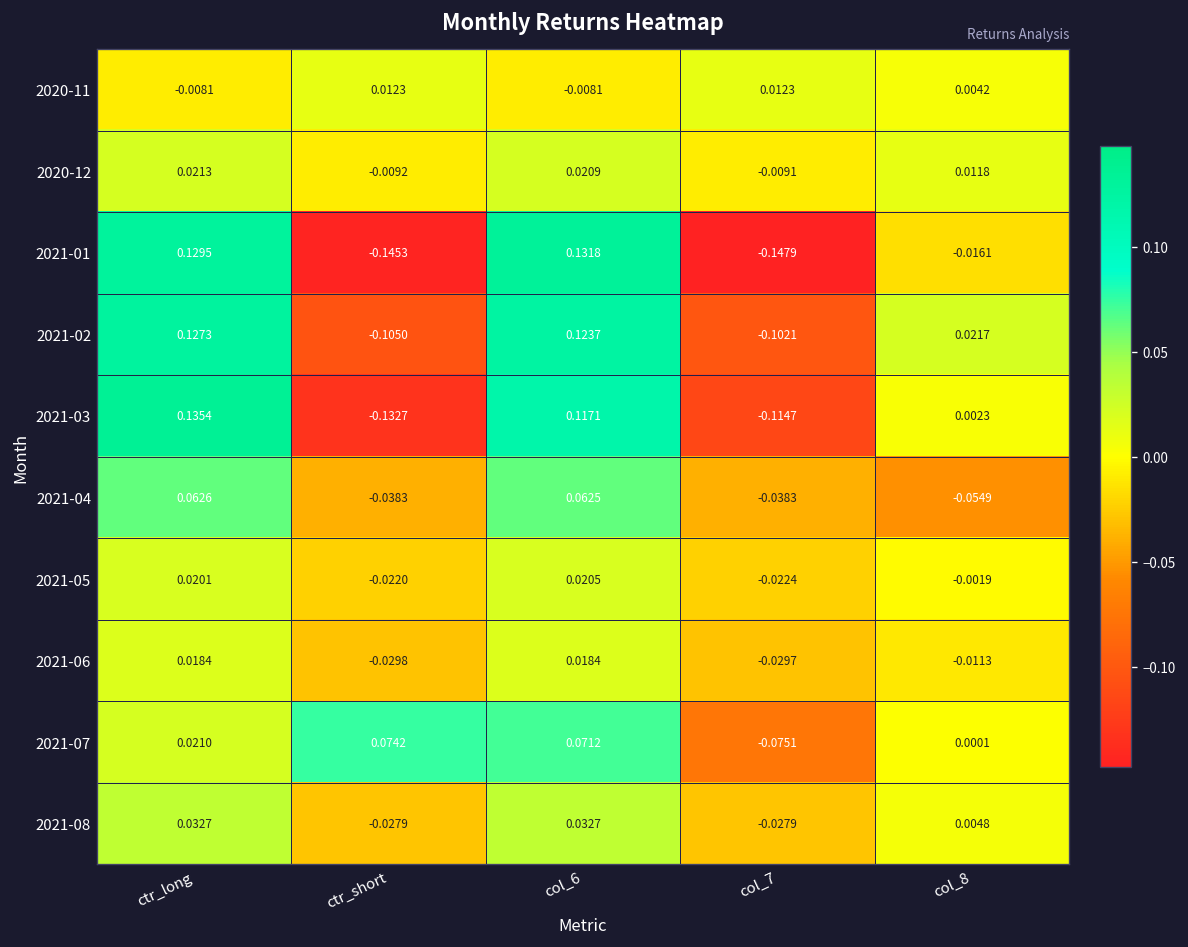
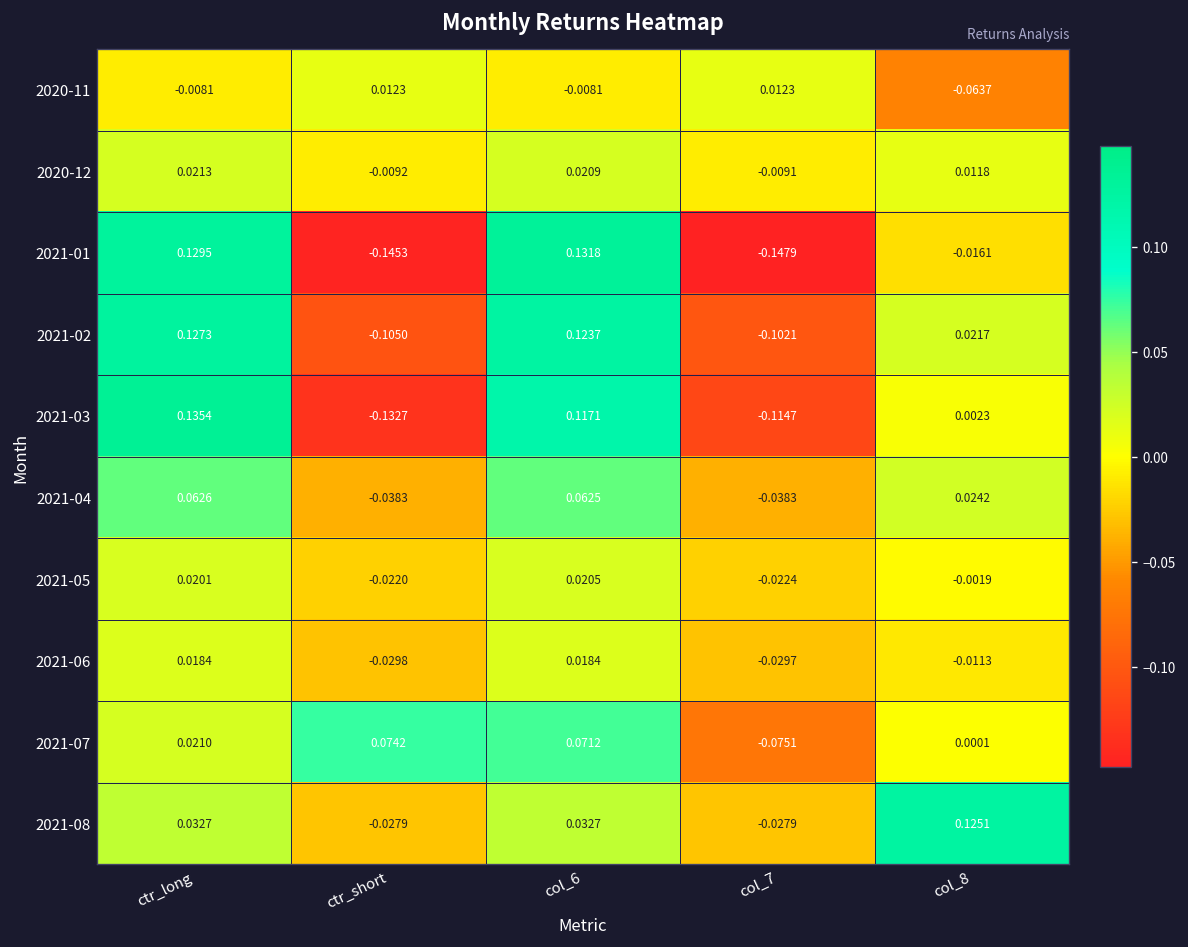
  {
    "2020-11": {
      "ctr_long": -0.0081,
      "ctr_short": 0.0123,
      "col_6": -0.0081,
      "col_7": 0.0123,
-     "col_8": 0.0042
+     "col_8": -0.0637
    },
    "2020-12": {
      "ctr_long": 0.0213,
      "ctr_short": -0.0092,
      "col_6": 0.0209,
      "col_7": -0.0091,
      "col_8": 0.0118
    },
    "2021-01": {
      "ctr_long": 0.1295,
      "ctr_short": -0.1453,
      "col_6": 0.1318,
      "col_7": -0.1479,
      "col_8": -0.0161
    },
    "2021-02": {
      "ctr_long": 0.1273,
      "ctr_short": -0.1050,
      "col_6": 0.1237,
      "col_7": -0.1021,
      "col_8": 0.0217
    },
    "2021-03": {
      "ctr_long": 0.1354,
      "ctr_short": -0.1327,
      "col_6": 0.1171,
      "col_7": -0.1147,
      "col_8": 0.0023
    },
    "2021-04": {
      "ctr_long": 0.0626,
      "ctr_short": -0.0383,
      "col_6": 0.0625,
      "col_7": -0.0383,
-     "col_8": -0.0549
+     "col_8": 0.0242
    },
    "2021-05": {
      "ctr_long": 0.0201,
      "ctr_short": -0.0220,
      "col_6": 0.0205,
      "col_7": -0.0224,
      "col_8": -0.0019
    },
    "2021-06": {
      "ctr_long": 0.0184,
      "ctr_short": -0.0298,
      "col_6": 0.0184,
      "col_7": -0.0297,
      "col_8": -0.0113
    },
    "2021-07": {
      "ctr_long": 0.0210,
      "ctr_short": 0.0742,
      "col_6": 0.0712,
      "col_7": -0.0751,
      "col_8": 0.0001
    },
    "2021-08": {
      "ctr_long": 0.0327,
      "ctr_short": -0.0279,
      "col_6": 0.0327,
      "col_7": -0.0279,
-     "col_8": 0.0048
+     "col_8": 0.1251
    }
  }
